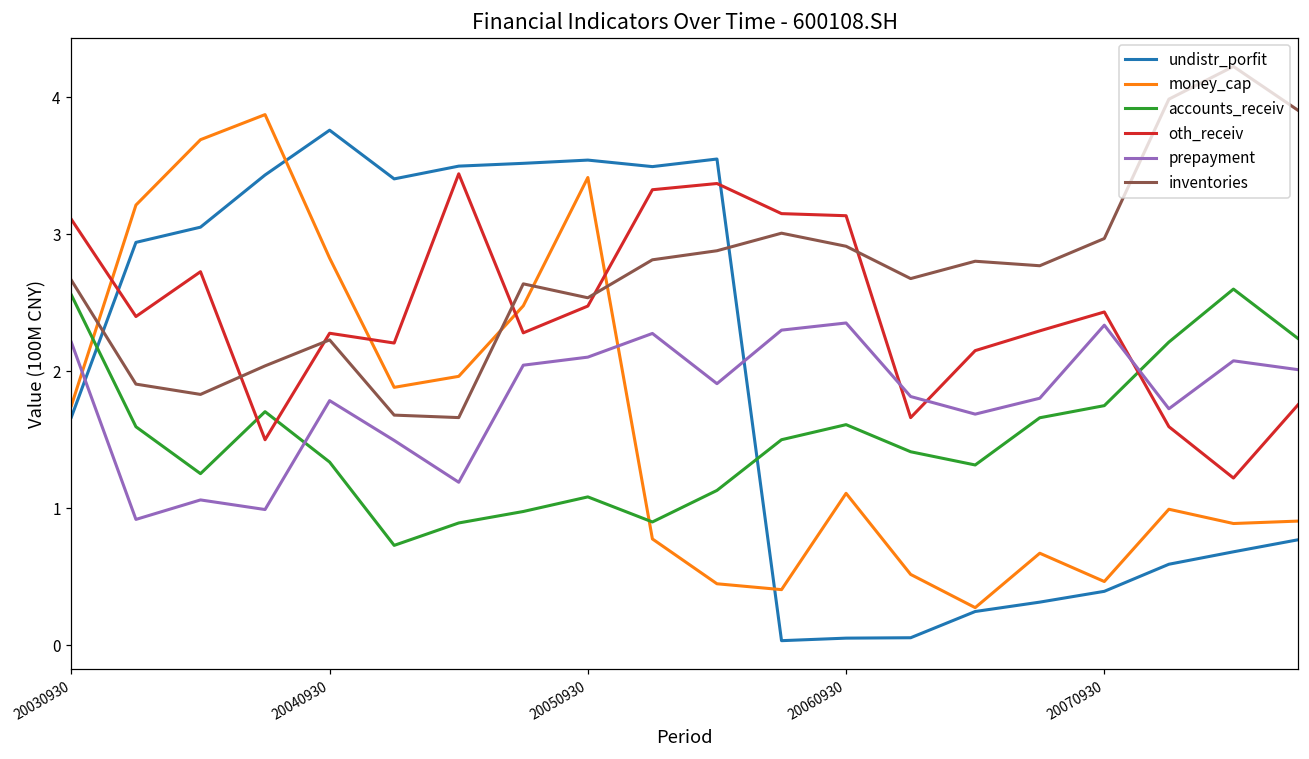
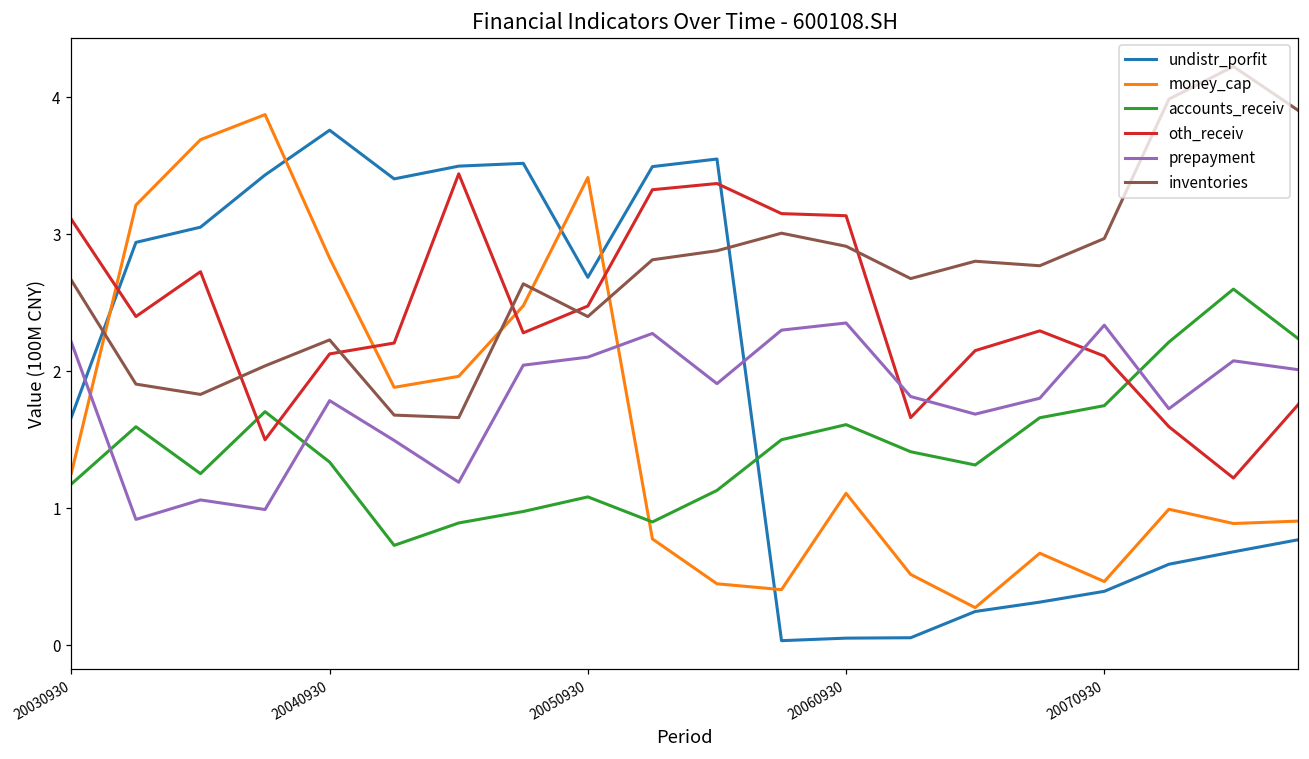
  {
    "undistr_porfit": {
      "20030930": 1.67,
      "20040930": 3.76,
-     "20050930": 3.54,
+     "20050930": 2.69,
      "20060930": 0.05,
      "20070930": 0.39
    },
    "money_cap": {
-     "20030930": 1.75,
+     "20030930": 1.26,
      "20040930": 2.83,
      "20050930": 3.42,
      "20060930": 1.11,
      "20070930": 0.47
    },
    "accounts_receiv": {
-     "20030930": 2.56,
+     "20030930": 1.18,
      "20040930": 1.34,
      "20050930": 1.08,
      "20060930": 1.61,
      "20070930": 1.75
    },
    "oth_receiv": {
      "20030930": 3.11,
-     "20040930": 2.28,
+     "20040930": 2.13,
      "20050930": 2.48,
      "20060930": 3.14,
-     "20070930": 2.43
+     "20070930": 2.11
    },
    "prepayment": {
      "20030930": 2.21,
      "20040930": 1.79,
      "20050930": 2.10,
      "20060930": 2.35,
      "20070930": 2.34
    },
    "inventories": {
      "20030930": 2.67,
      "20040930": 2.23,
-     "20050930": 2.54,
+     "20050930": 2.40,
      "20060930": 2.91,
      "20070930": 2.97
    }
  }
